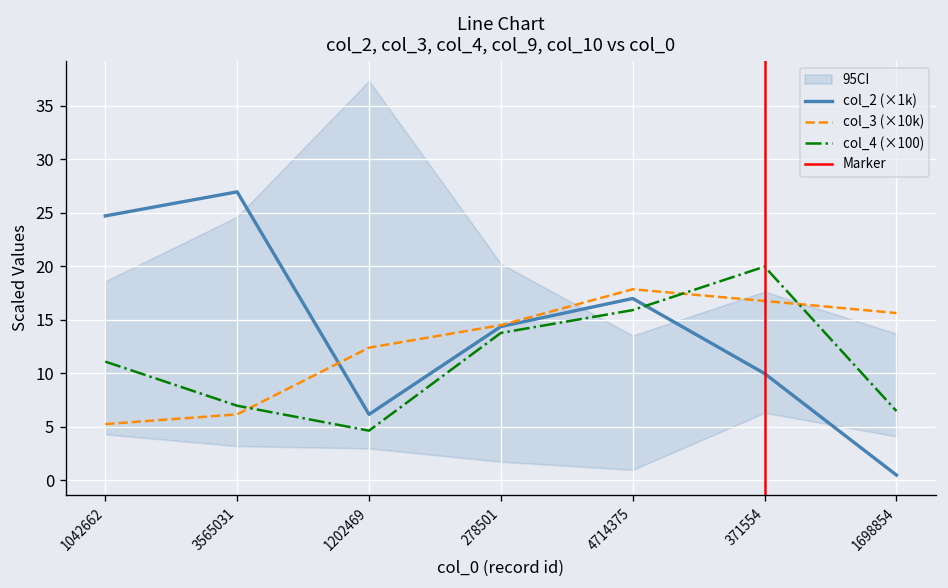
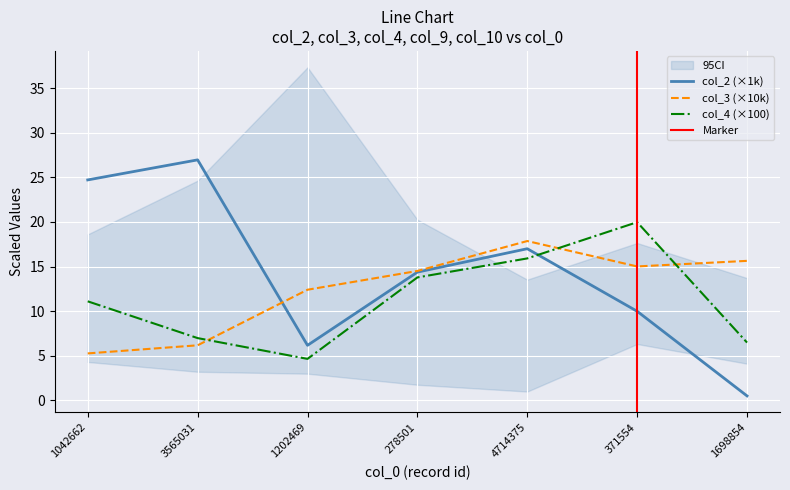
  {
    "col_3 (×10k)": {
      "1042662": 5,
      "3565031": 6,
      "1202469": 12,
      "4714375": 18,
-     "371554": 17,
+     "371554": 15,
      "1698854": 16
    },
    "col_4 (×100)": {
      "1042662": 11,
      "3565031": 7,
      "1202469": 5,
      "278501": 14,
      "4714375": 16,
      "371554": 20,
      "1698854": 6
    }
  }
